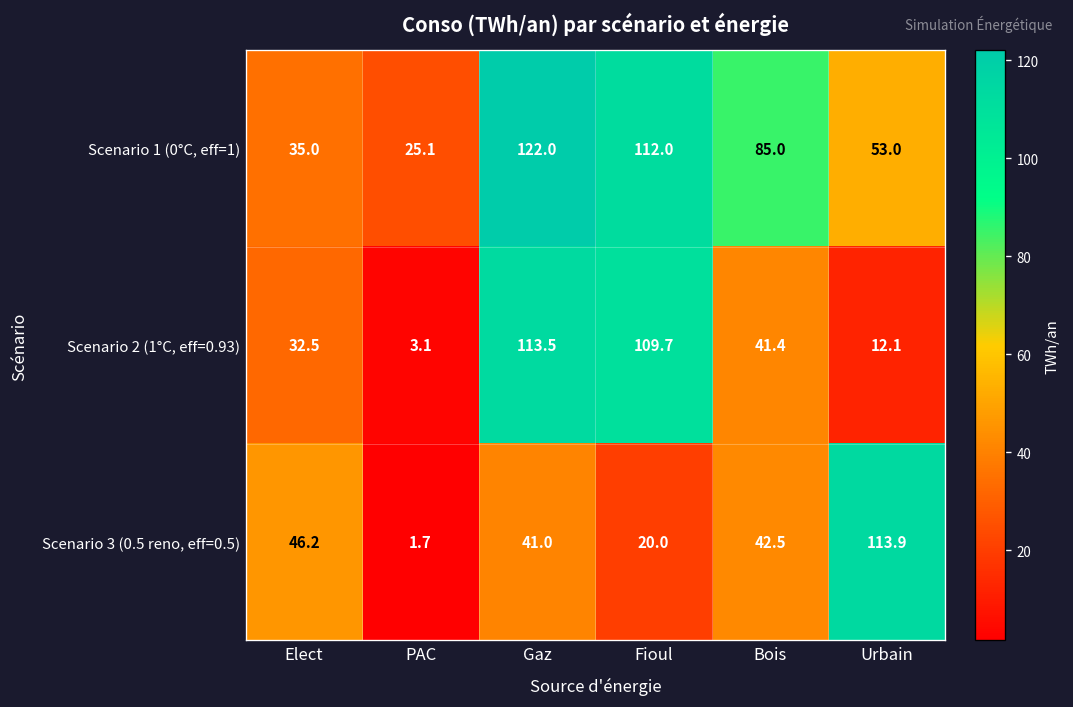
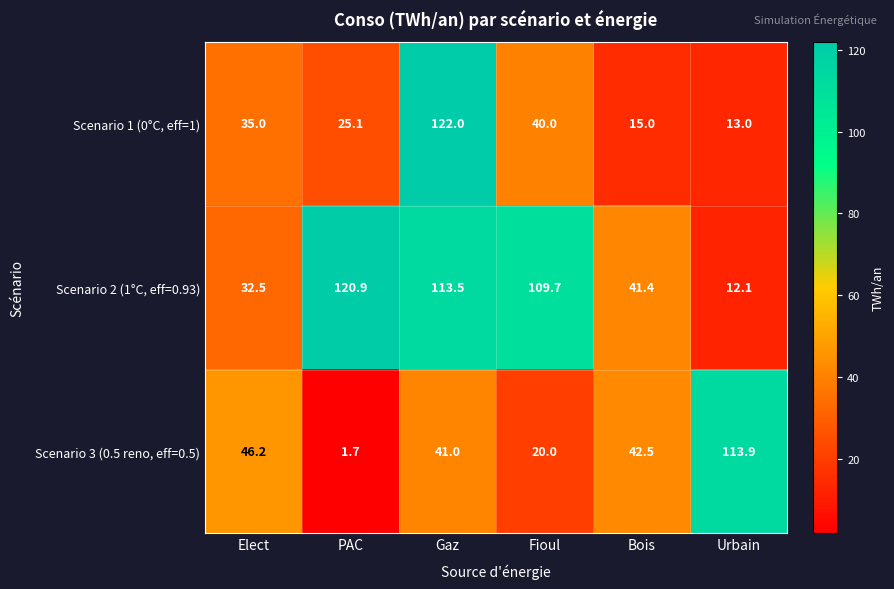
  {
    "Scenario 1 (0°C, eff=1)": {
      "Elect": 35.0,
      "PAC": 25.1,
      "Gaz": 122.0,
-     "Fioul": 112.0,
-     "Bois": 85.0,
-     "Urbain": 53.0
+     "Fioul": 40.0,
+     "Bois": 15.0,
+     "Urbain": 13.0
    },
    "Scenario 2 (1°C, eff=0.93)": {
      "Elect": 32.5,
-     "PAC": 3.1,
+     "PAC": 120.9,
      "Gaz": 113.5,
      "Fioul": 109.7,
      "Bois": 41.4,
      "Urbain": 12.1
    },
    "Scenario 3 (0.5 reno, eff=0.5)": {
      "Elect": 46.2,
      "PAC": 1.7,
      "Gaz": 41.0,
      "Fioul": 20.0,
      "Bois": 42.5,
      "Urbain": 113.9
    }
  }
